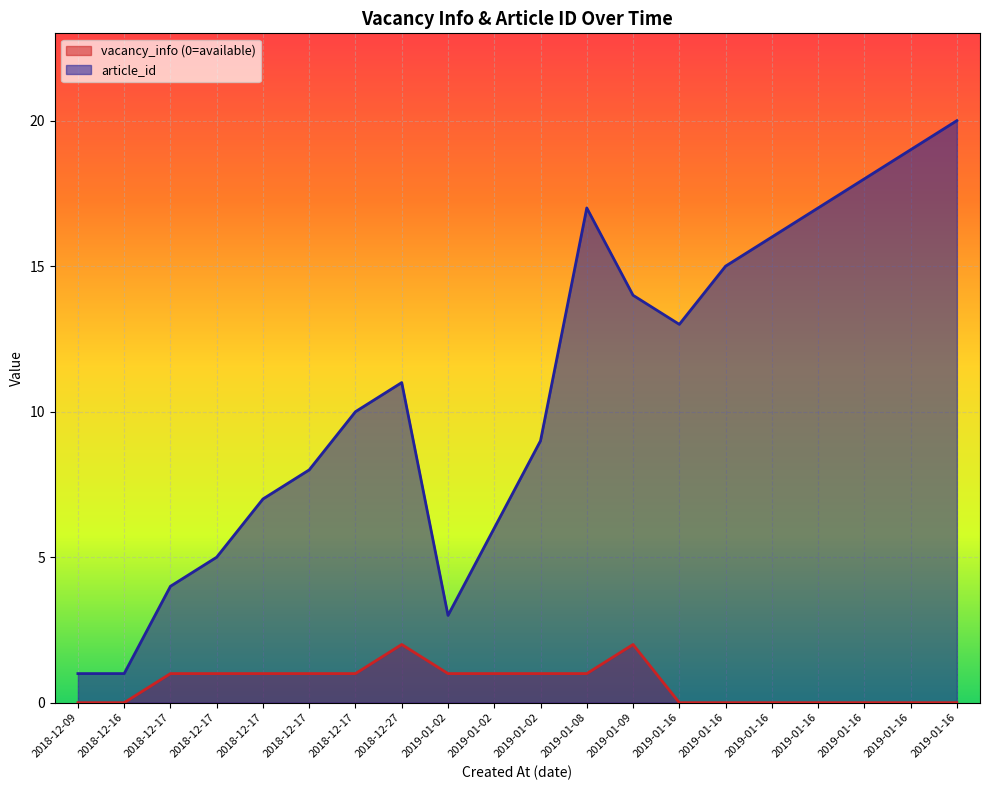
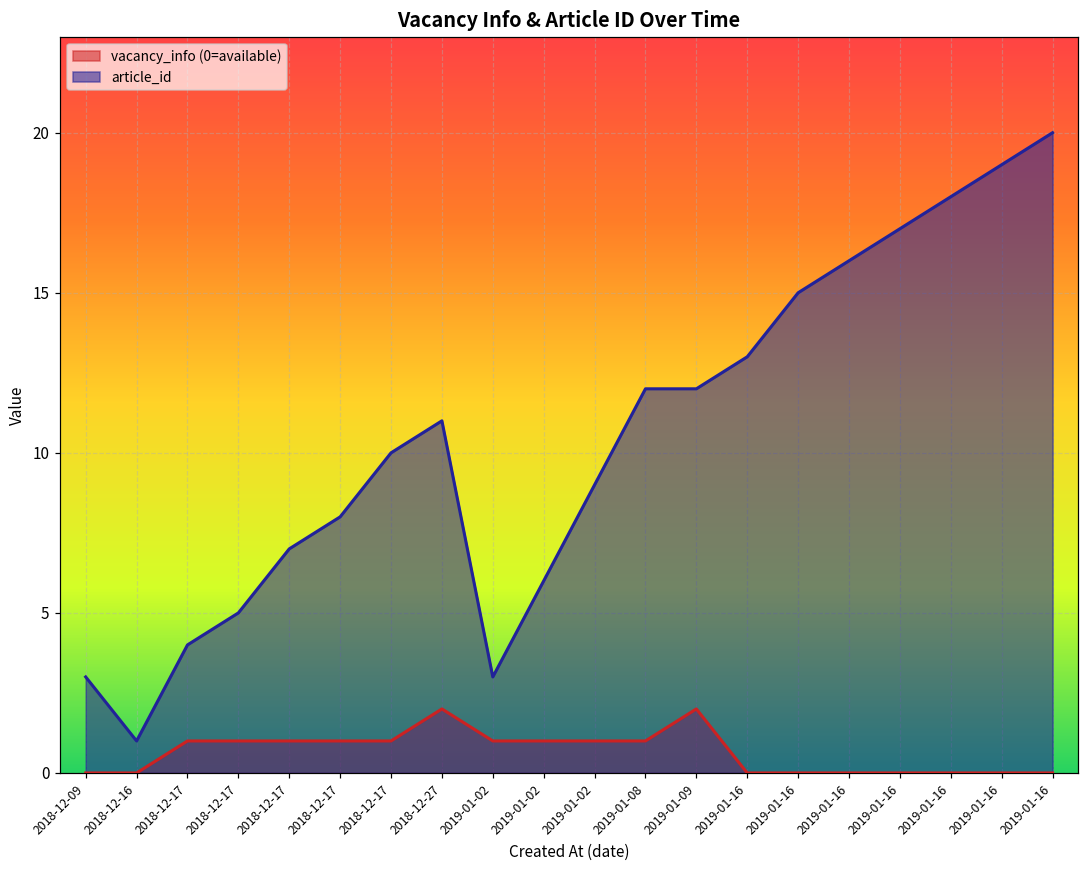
  {
    "vacancy_info (0=available)": {
      "2018-12-09": 0,
      "2018-12-16": 0,
      "2018-12-27": 2,
      "2019-01-08": 1,
      "2019-01-09": 2
    },
    "article_id": {
-     "2018-12-09": 1,
+     "2018-12-09": 3,
      "2018-12-16": 1,
      "2018-12-27": 11,
-     "2019-01-08": 17,
-     "2019-01-09": 14
+     "2019-01-08": 12,
+     "2019-01-09": 12
    }
  }
